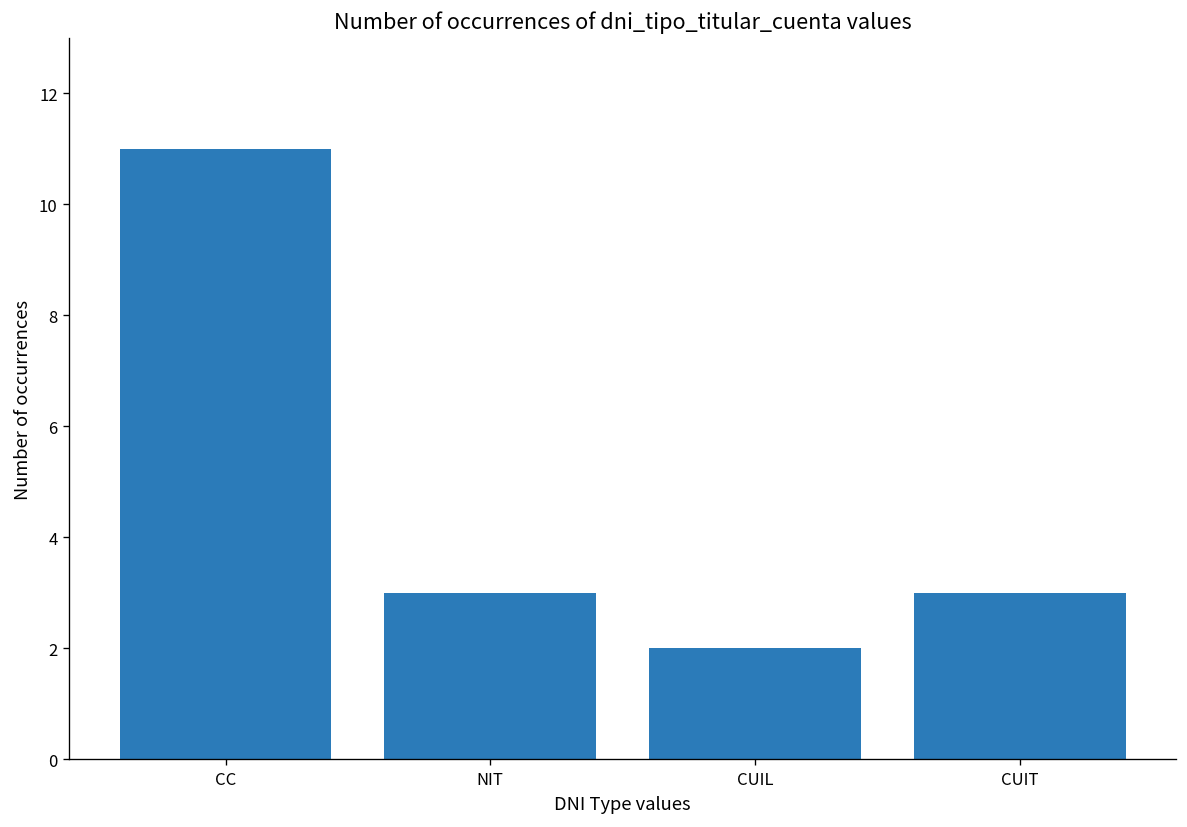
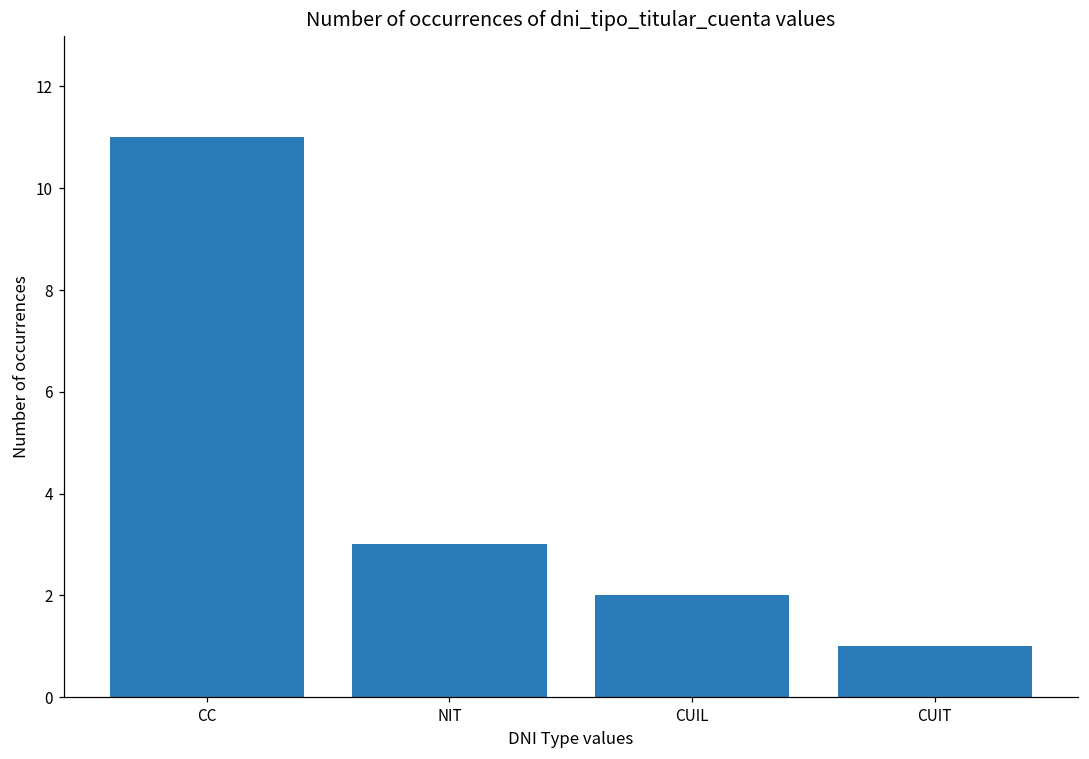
  {
    "CC": 11,
    "NIT": 3,
    "CUIL": 2,
-   "CUIT": 3
+   "CUIT": 1
  }
